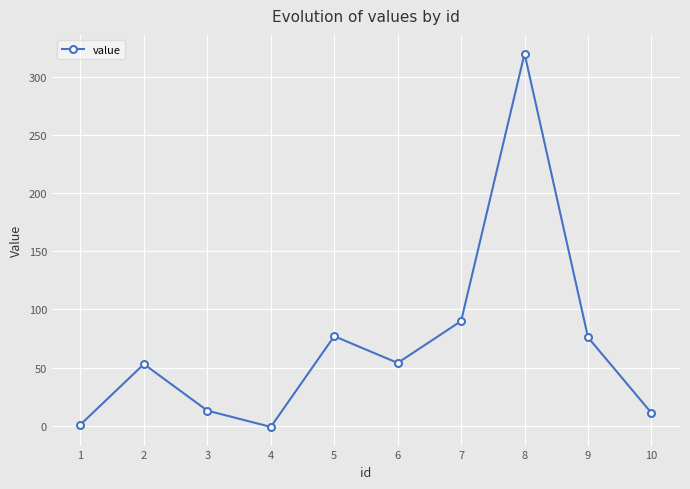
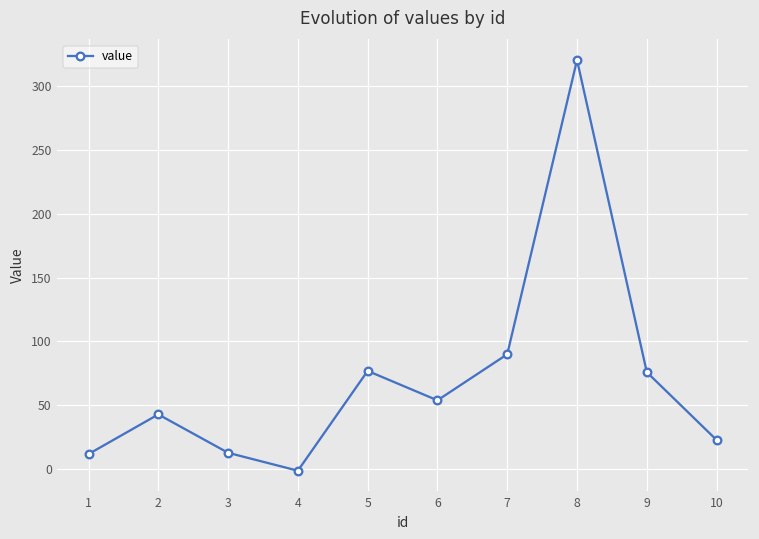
  {
-   "1": 1,
-   "2": 53,
+   "1": 12,
+   "2": 43,
    "3": 13,
    "4": -1,
    "5": 77,
    "6": 54,
    "7": 90,
    "8": 320,
    "9": 76,
-   "10": 11
+   "10": 23
  }
